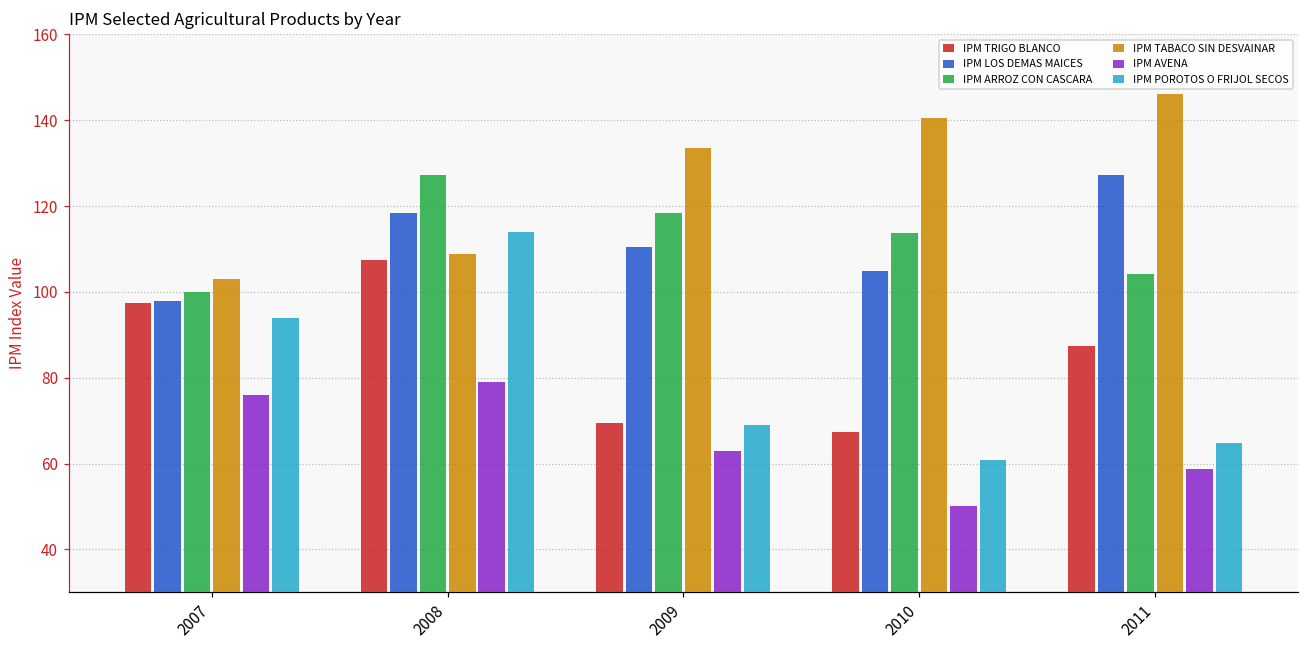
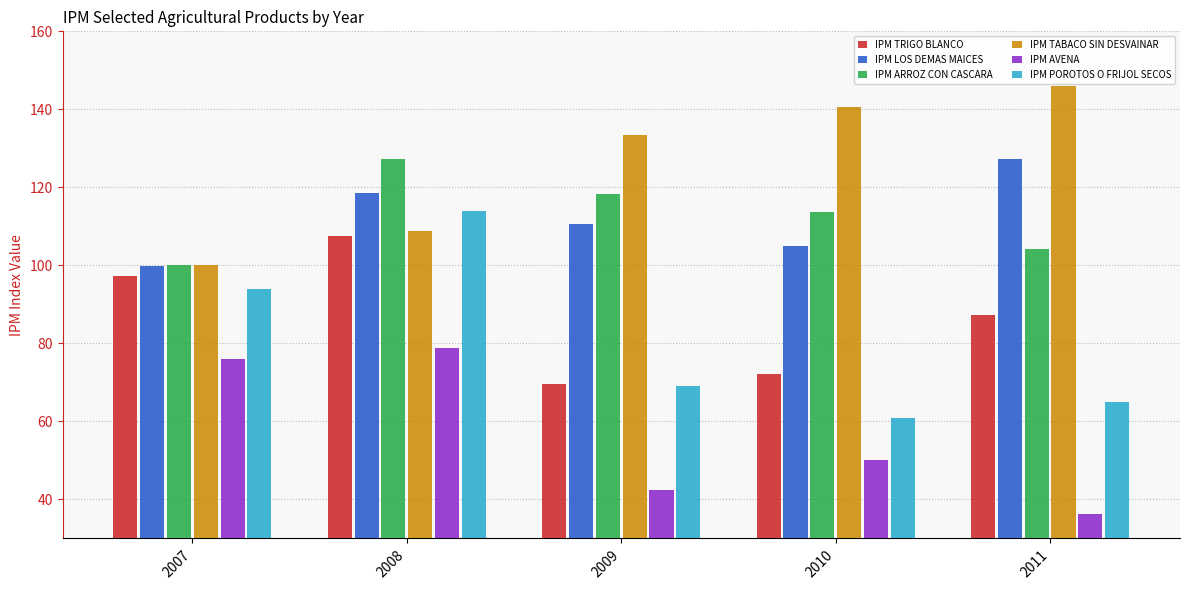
  {
    "IPM TRIGO BLANCO": {
      "2007": 97,
      "2008": 108,
      "2009": 70,
-     "2010": 67,
+     "2010": 72,
      "2011": 87
    },
    "IPM LOS DEMAS MAICES": {
-     "2007": 98,
+     "2007": 100,
      "2008": 119,
      "2009": 111,
      "2010": 105,
      "2011": 127
    },
    "IPM ARROZ CON CASCARA": {
      "2007": 100,
      "2008": 127,
      "2009": 118,
      "2010": 114,
      "2011": 104
    },
    "IPM TABACO SIN DESVAINAR": {
-     "2007": 103,
+     "2007": 100,
      "2008": 109,
      "2009": 134,
      "2010": 141,
      "2011": 146
    },
    "IPM AVENA": {
      "2007": 76,
      "2008": 79,
-     "2009": 63,
+     "2009": 42,
      "2010": 50,
-     "2011": 59
+     "2011": 36
    },
    "IPM POROTOS O FRIJOL SECOS": {
      "2007": 94,
      "2008": 114,
      "2009": 69,
      "2010": 61,
      "2011": 65
    }
  }
